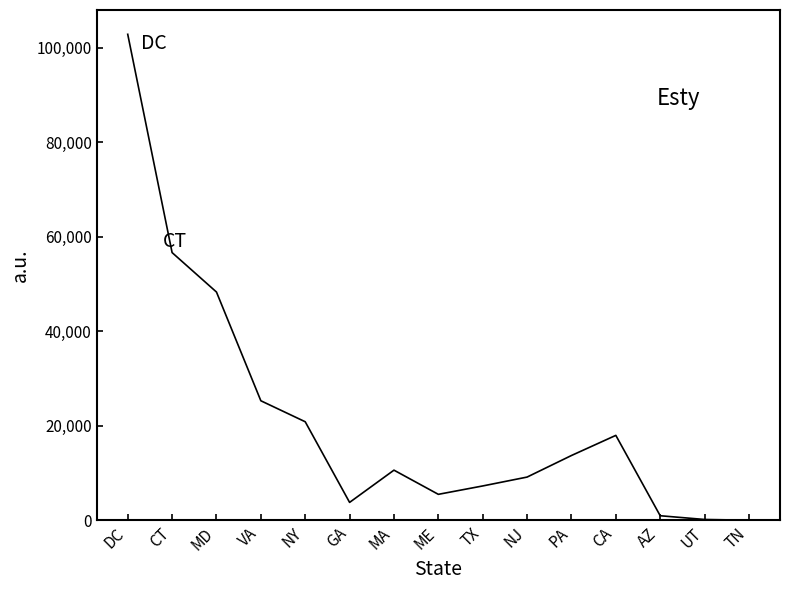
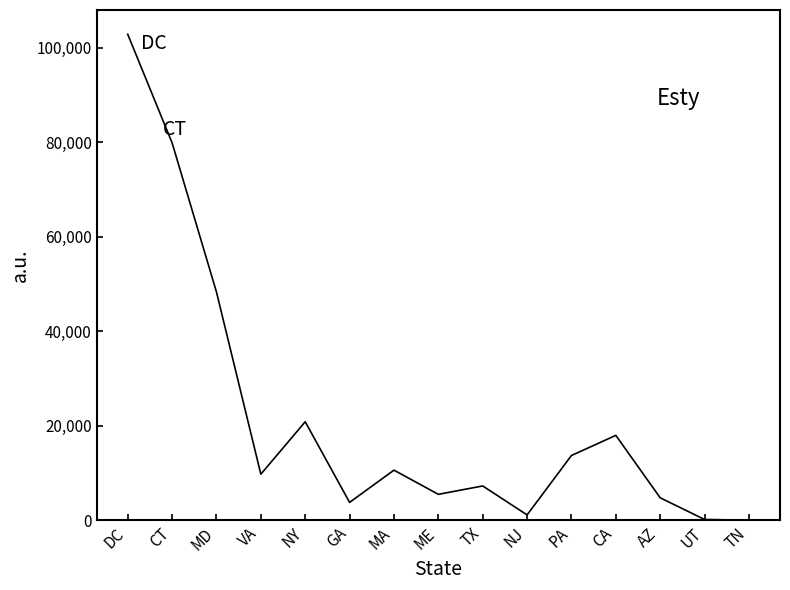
  {
    "DC": "103,000",
-   "CT": "57,000",
+   "CT": "80,000",
    "MD": "48,000",
-   "VA": "25,000",
+   "VA": "10,000",
    "NY": "21,000",
    "GA": "4,000",
    "MA": "11,000",
    "ME": "6,000",
    "TX": "7,000",
-   "NJ": "9,000",
+   "NJ": "1,000",
    "PA": "14,000",
    "CA": "18,000",
-   "AZ": "1,000",
+   "AZ": "5,000",
    "UT": "0",
    "TN": "0"
  }
